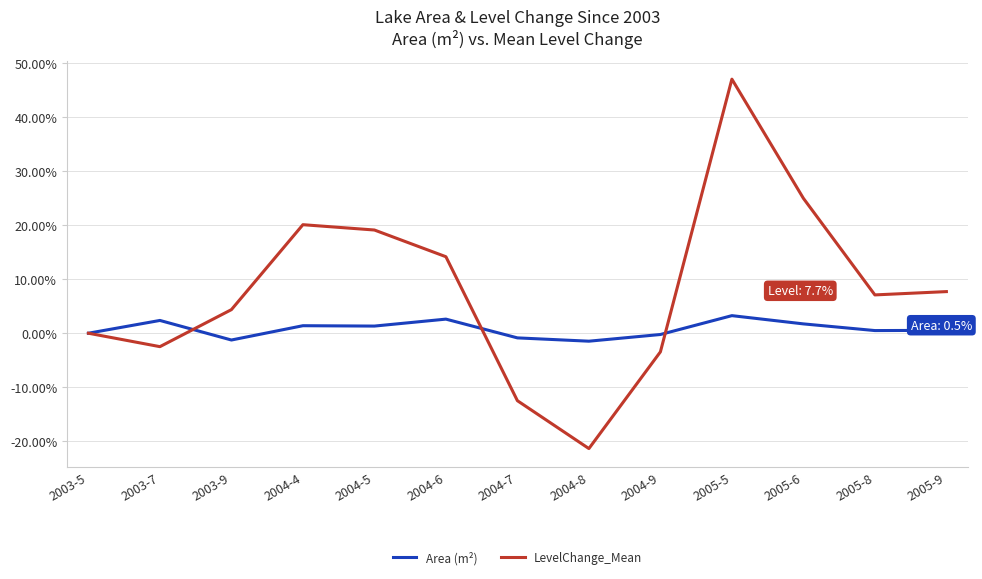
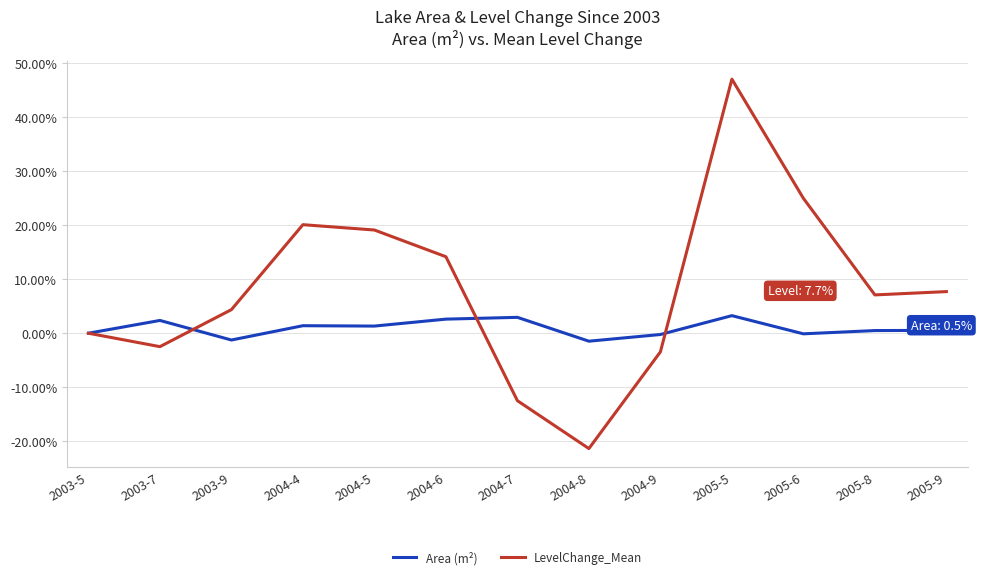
  {
    "Area (m²)": {
      "2003-7": "2%",
      "2003-9": "-1%",
      "2004-4": "1%",
      "2004-5": "1%",
      "2004-6": "3%",
-     "2004-7": "-1%",
+     "2004-7": "3%",
      "2004-8": "-1%",
      "2004-9": "0%",
      "2005-5": "3%",
-     "2005-6": "2%",
+     "2005-6": "0%",
      "2005-8": "0%"
    },
    "LevelChange_Mean": {
      "2003-7": "-2%",
      "2003-9": "4%",
      "2004-4": "20%",
      "2004-5": "19%",
      "2004-6": "14%",
      "2004-7": "-12%",
      "2004-8": "-21%",
      "2004-9": "-3%",
      "2005-5": "47%",
      "2005-6": "25%",
      "2005-8": "7%",
      "2005-9": "8%"
    }
  }
